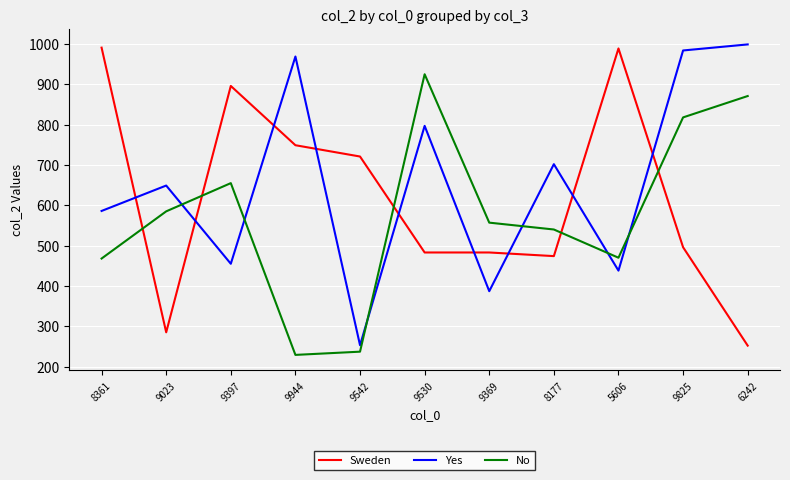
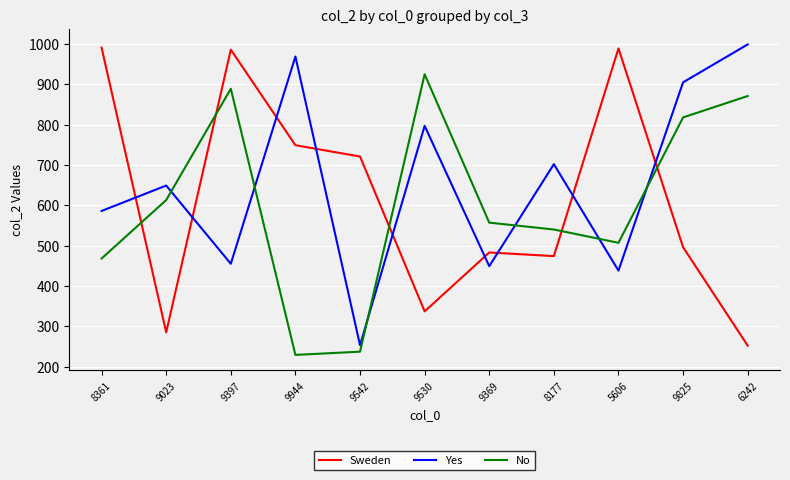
  {
    "Sweden": {
      "8361": 990,
      "9023": 290,
-     "9397": 900,
+     "9397": 990,
      "9944": 750,
      "9542": 720,
-     "9530": 480,
+     "9530": 340,
      "9369": 480,
      "8177": 470,
      "5606": 990,
      "9825": 500,
      "6242": 250
    },
    "Yes": {
      "8361": 590,
      "9023": 650,
      "9397": 460,
      "9944": 970,
      "9542": 250,
      "9530": 800,
-     "9369": 390,
+     "9369": 450,
      "8177": 700,
      "5606": 440,
-     "9825": 980,
+     "9825": 910,
      "6242": 1000
    },
    "No": {
      "8361": 470,
-     "9023": 590,
-     "9397": 660,
+     "9023": 610,
+     "9397": 890,
      "9944": 230,
      "9542": 240,
      "9530": 930,
      "9369": 560,
      "8177": 540,
-     "5606": 470,
+     "5606": 510,
      "9825": 820,
      "6242": 870
    }
  }
